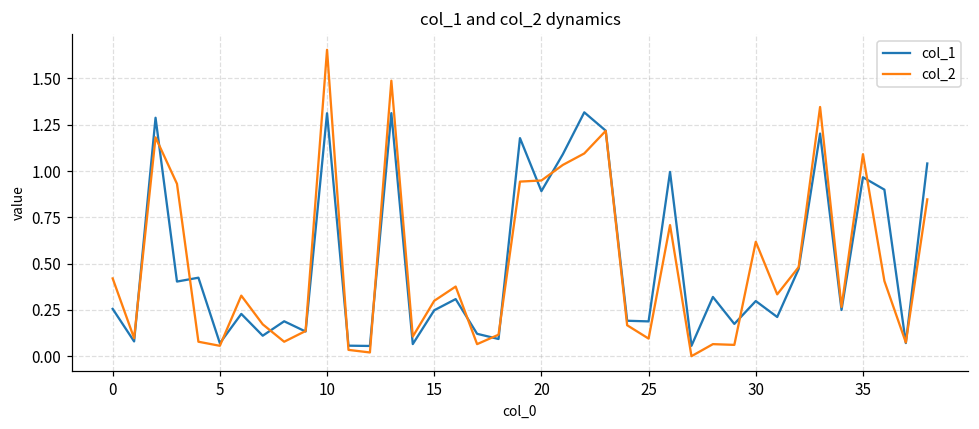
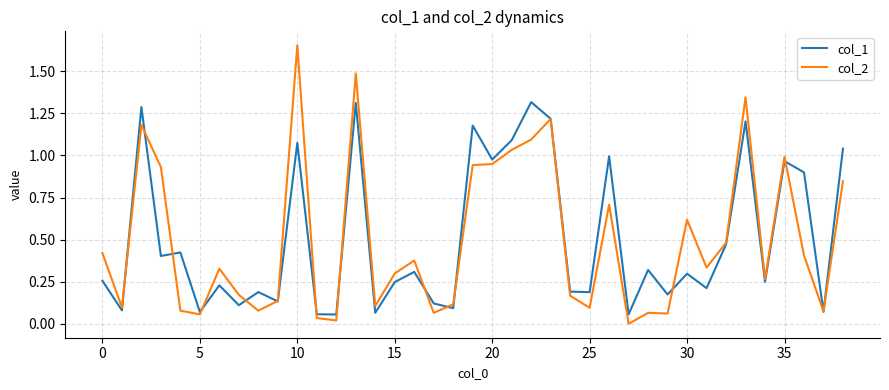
  {
    "col_1": {
      "0": 0.26,
-     "10": 1.31,
+     "10": 1.08,
      "15": 0.25,
-     "20": 0.89,
+     "20": 0.98,
      "25": 0.19,
      "30": 0.30,
      "35": 0.97
    },
    "col_2": {
      "0": 0.42,
      "10": 1.65,
      "15": 0.30,
      "20": 0.95,
      "25": 0.09,
      "30": 0.62,
-     "35": 1.09
+     "35": 0.99
    }
  }
